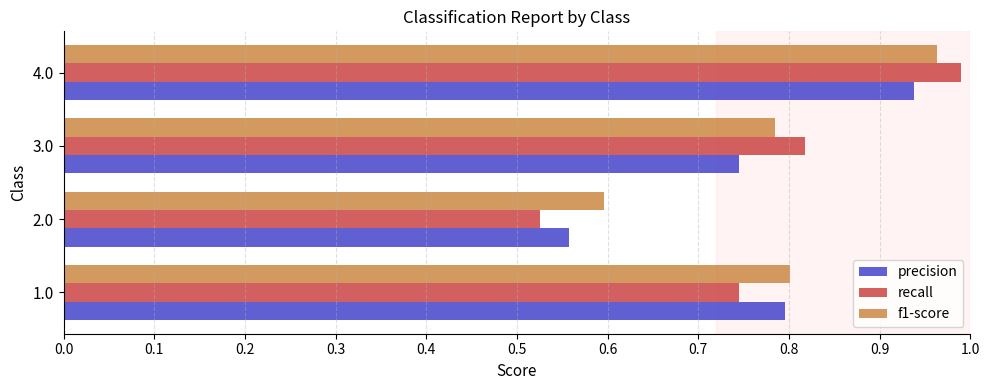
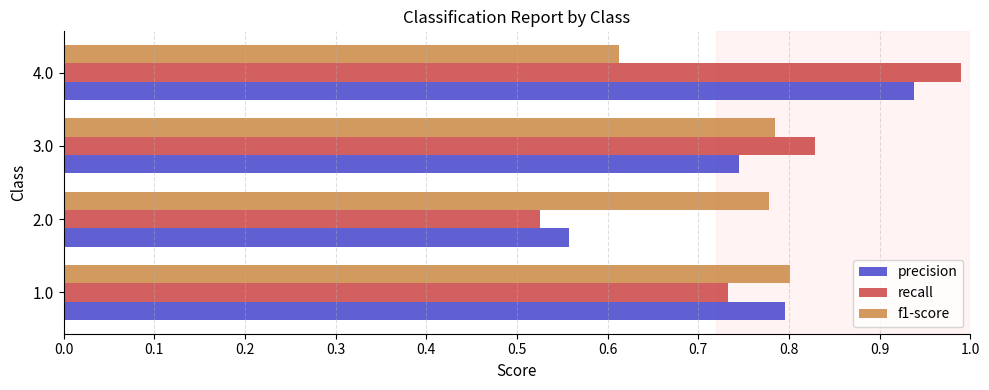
  {
    "precision": {
      "4.0": 0.94,
      "3.0": 0.75,
      "2.0": 0.56,
      "1.0": 0.80
    },
    "recall": {
      "4.0": 0.99,
-     "3.0": 0.82,
+     "3.0": 0.83,
      "2.0": 0.53,
-     "1.0": 0.75
+     "1.0": 0.73
    },
    "f1-score": {
-     "4.0": 0.96,
+     "4.0": 0.61,
      "3.0": 0.78,
-     "2.0": 0.60,
+     "2.0": 0.78,
      "1.0": 0.80
    }
  }
